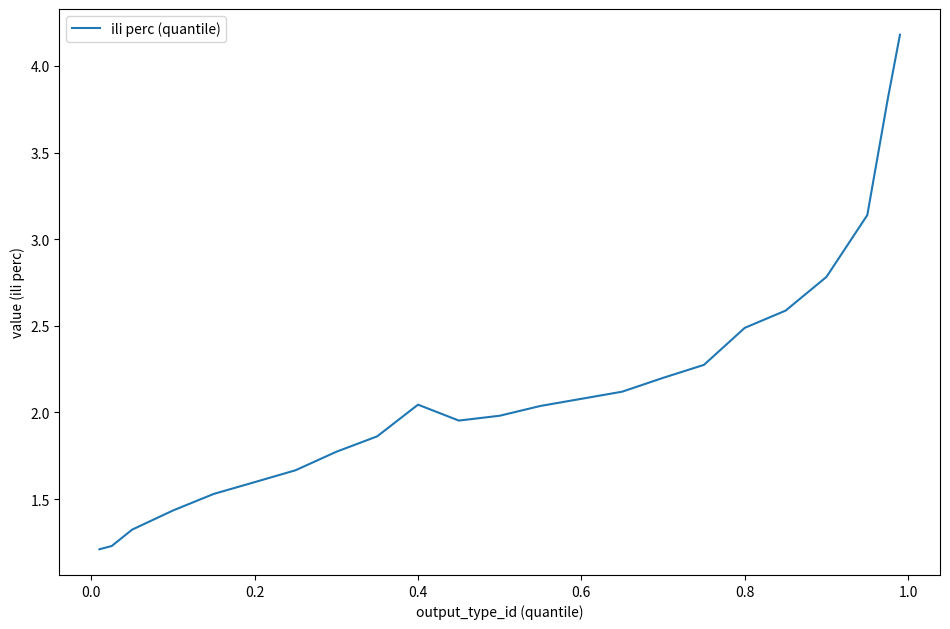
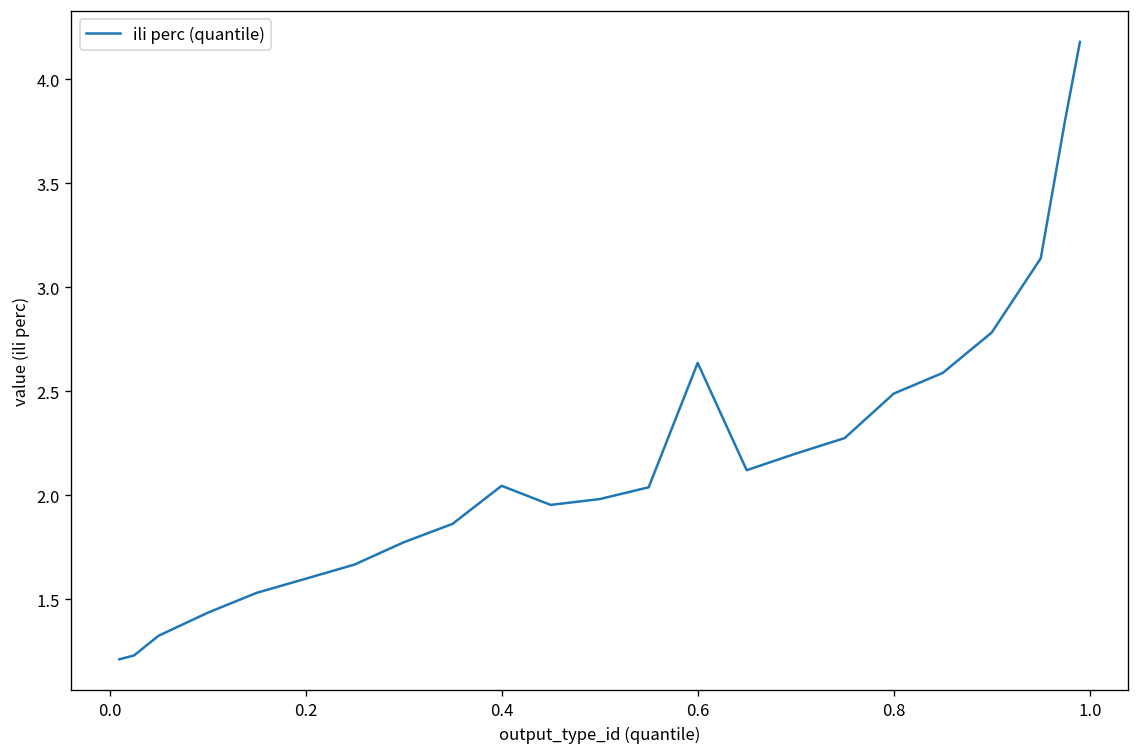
  {
    "0.2": 1.60,
    "0.4": 2.05,
-   "0.6": 2.08,
+   "0.6": 2.64,
    "0.8": 2.49
  }
